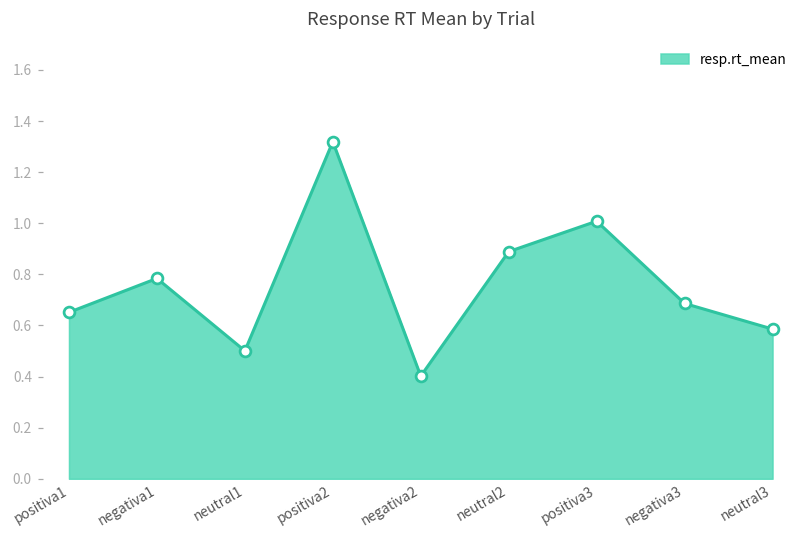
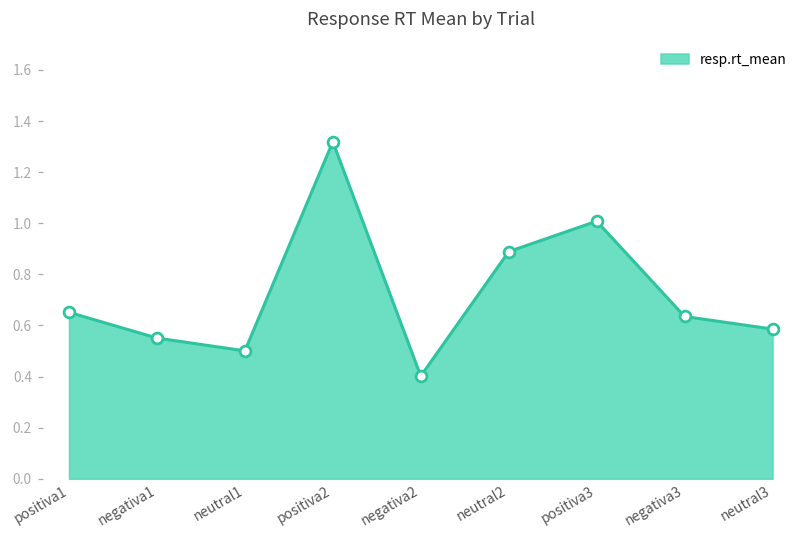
  {
    "positiva1": 0.65,
-   "negativa1": 0.78,
+   "negativa1": 0.55,
    "neutral1": 0.50,
    "positiva2": 1.32,
    "negativa2": 0.40,
    "neutral2": 0.89,
    "positiva3": 1.01,
-   "negativa3": 0.69,
+   "negativa3": 0.64,
    "neutral3": 0.59
  }
